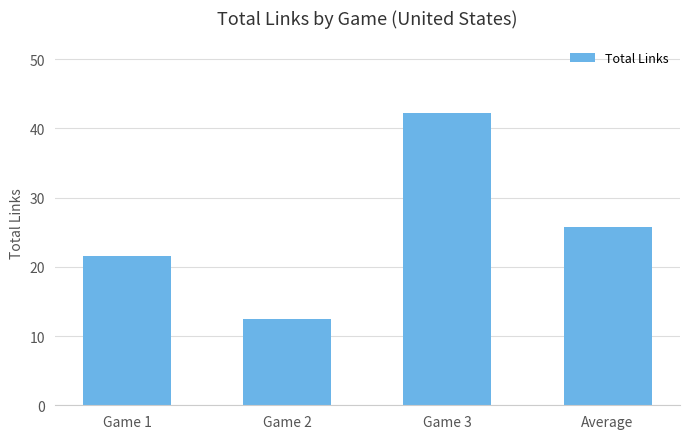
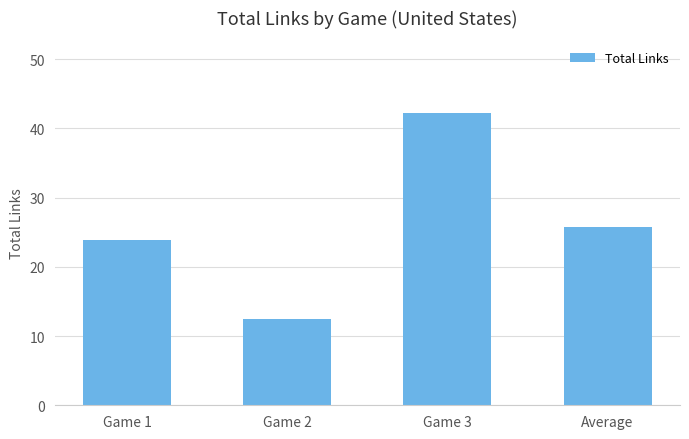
  {
-   "Game 1": 22,
+   "Game 1": 24,
    "Game 2": 13,
    "Game 3": 42,
    "Average": 26
  }
